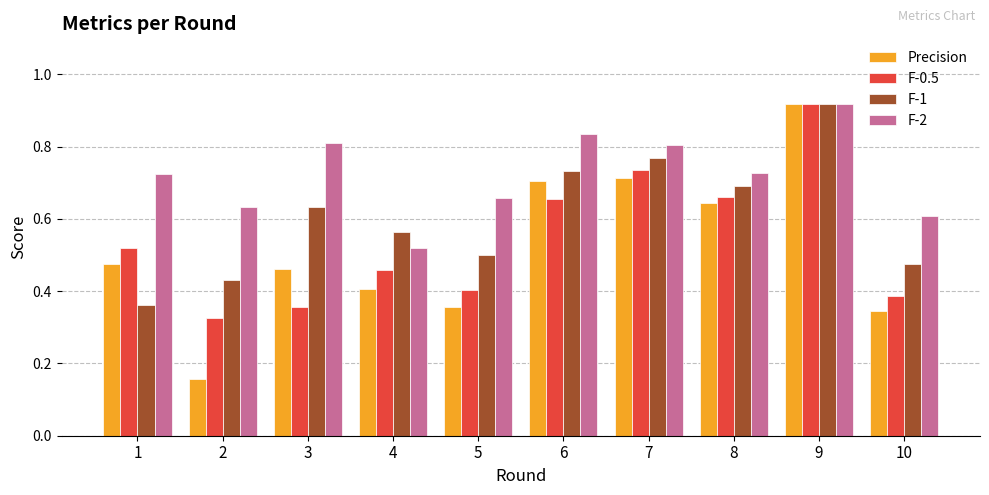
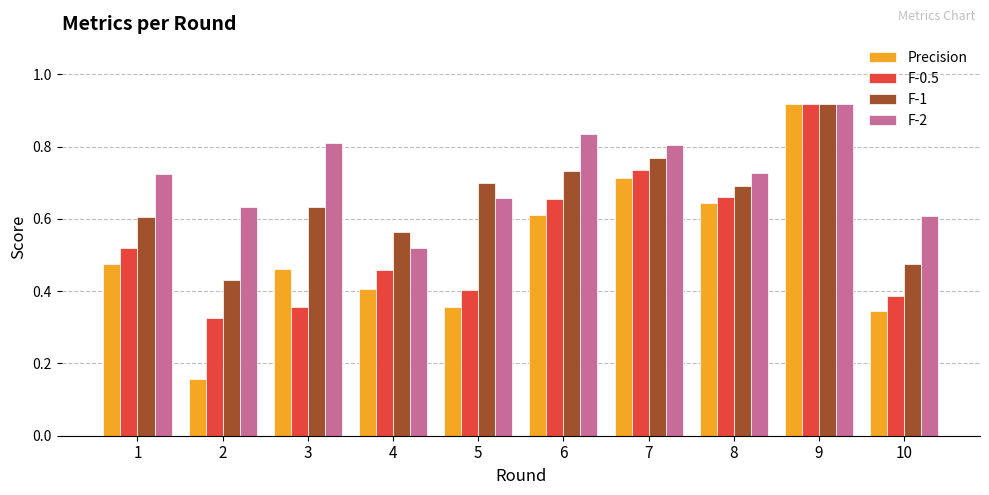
  {
    "Precision": {
      "1": 0.48,
      "2": 0.16,
      "3": 0.46,
      "4": 0.41,
      "5": 0.36,
-     "6": 0.71,
+     "6": 0.61,
      "7": 0.71,
      "8": 0.64,
      "9": 0.92,
      "10": 0.35
    },
    "F-0.5": {
      "1": 0.52,
      "2": 0.33,
      "3": 0.36,
      "4": 0.46,
      "5": 0.40,
      "6": 0.66,
      "7": 0.74,
      "8": 0.66,
      "9": 0.92,
      "10": 0.39
    },
    "F-1": {
-     "1": 0.36,
+     "1": 0.61,
      "2": 0.43,
      "3": 0.63,
      "4": 0.56,
-     "5": 0.5,
+     "5": 0.7,
      "6": 0.73,
      "7": 0.77,
      "8": 0.69,
      "9": 0.92,
      "10": 0.47
    },
    "F-2": {
      "1": 0.72,
      "2": 0.63,
      "3": 0.81,
      "4": 0.52,
      "5": 0.66,
      "6": 0.83,
      "7": 0.81,
      "8": 0.73,
      "9": 0.92,
      "10": 0.61
    }
  }
